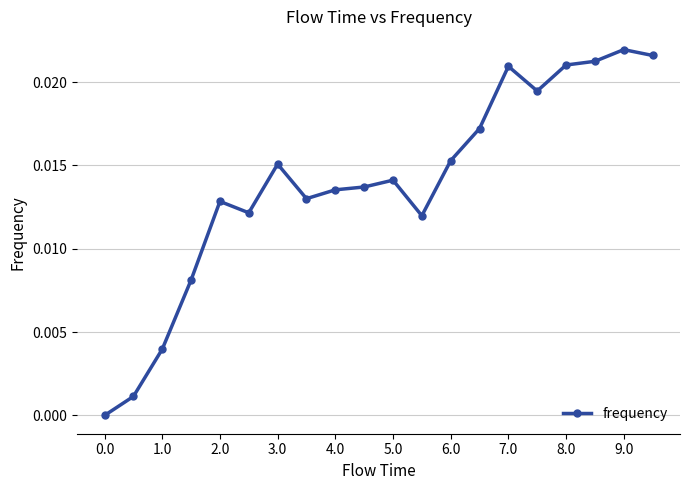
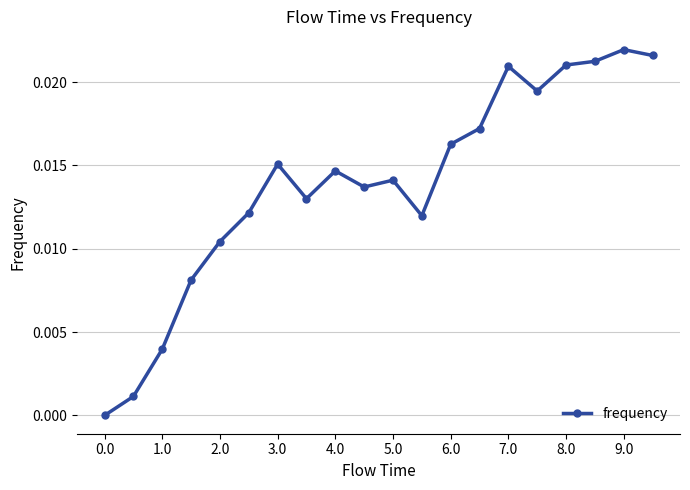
  {
    "0.0": 0.0000,
    "1.0": 0.0040,
-   "2.0": 0.0128,
+   "2.0": 0.0104,
    "3.0": 0.0151,
-   "4.0": 0.0135,
+   "4.0": 0.0147,
    "5.0": 0.0141,
-   "6.0": 0.0153,
+   "6.0": 0.0163,
    "7.0": 0.0209,
    "8.0": 0.0210,
    "9.0": 0.0219
  }
